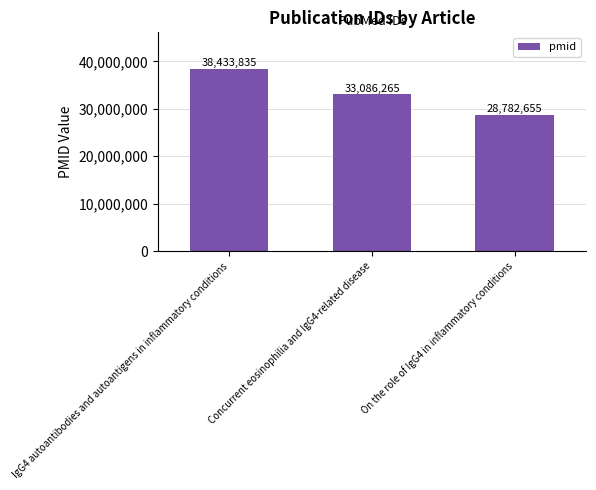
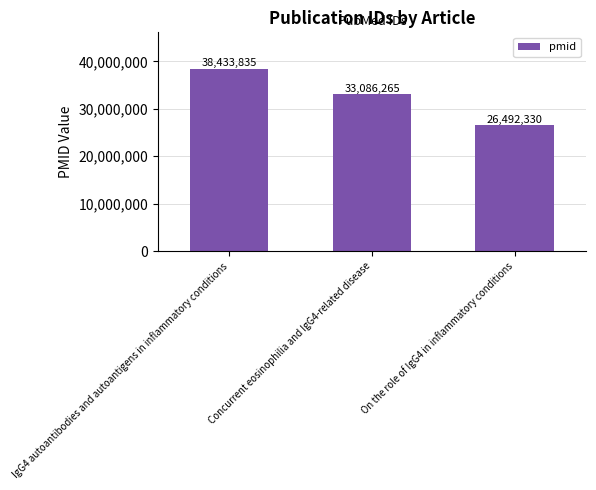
  {
    "IgG4 autoantibodies and autoantigens in inflammatory conditions": "38,433,835",
    "Concurrent eosinophilia and IgG4-related disease": "33,086,265",
-   "On the role of IgG4 in inflammatory conditions": "28,782,655"
+   "On the role of IgG4 in inflammatory conditions": "26,492,330"
  }
